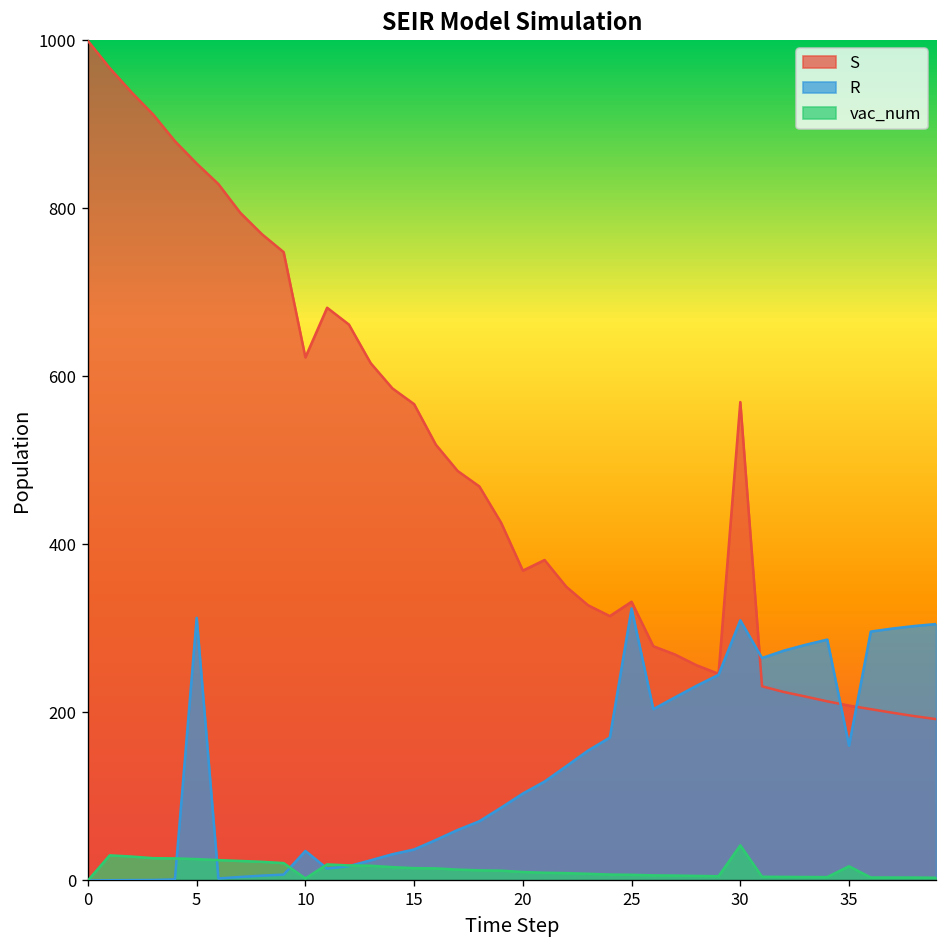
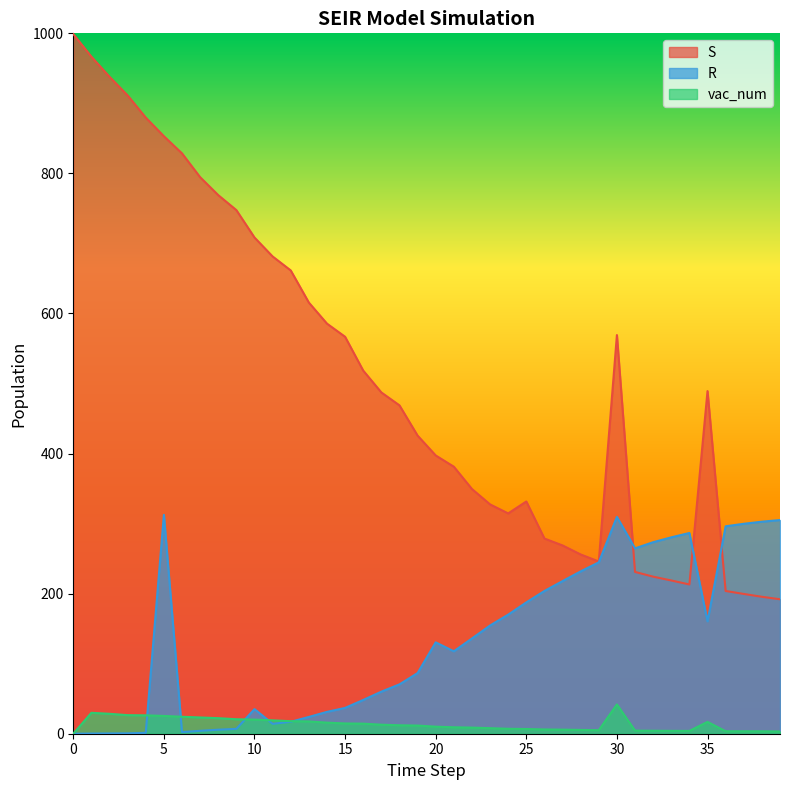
  {
    "S": {
      "0": 1000,
      "5": 850,
-     "10": 620,
+     "10": 710,
      "15": 570,
-     "20": 370,
+     "20": 400,
      "25": 330,
      "30": 570,
-     "35": 210
+     "35": 490
    },
    "R": {
      "5": 310,
      "10": 40,
      "15": 40,
-     "20": 100,
-     "25": 320,
+     "20": 130,
+     "25": 190,
      "30": 310,
      "35": 160
    },
    "vac_num": {
      "5": 30,
-     "10": 0,
+     "10": 20,
      "15": 10,
      "20": 10,
      "25": 10,
      "30": 40,
      "35": 20
    }
  }
